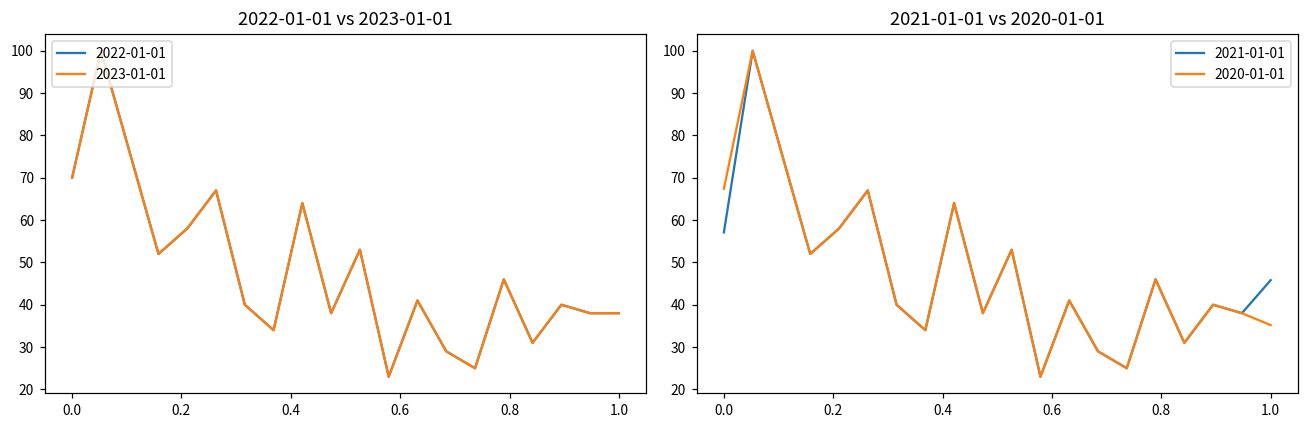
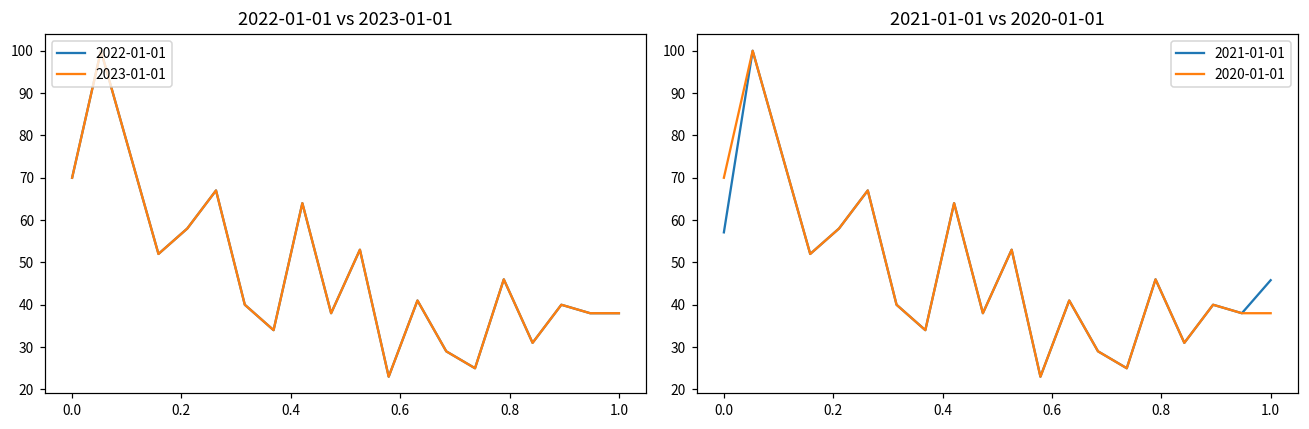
  {
    "2022-01-01 vs 2023-01-01": {
      "0.0": 70,
      "1.0": 38
    },
    "2021-01-01 vs 2020-01-01": {
      "2021-01-01": {
        "0.0": 57,
        "1.0": 46
      },
      "2020-01-01": {
-       "0.0": 67,
-       "1.0": 35
+       "0.0": 70,
+       "1.0": 38
      }
    }
  }
